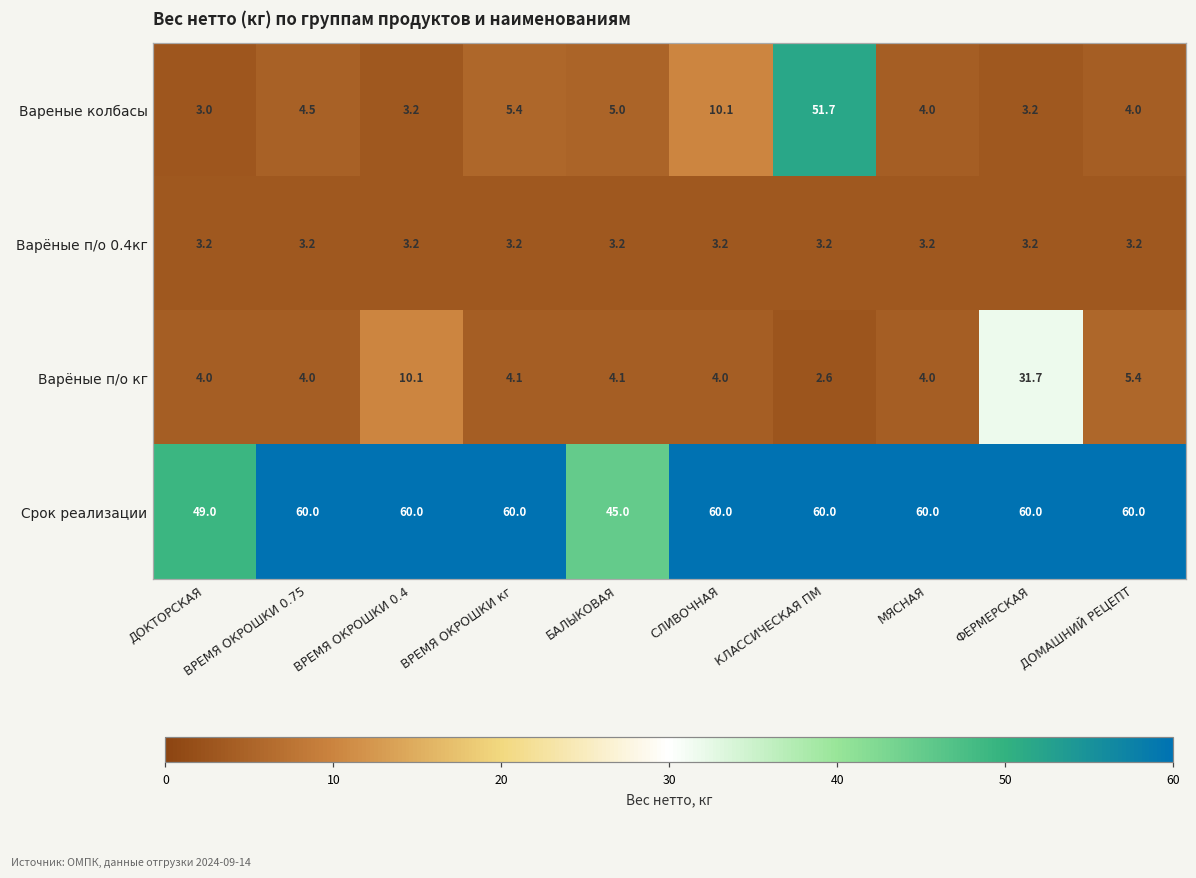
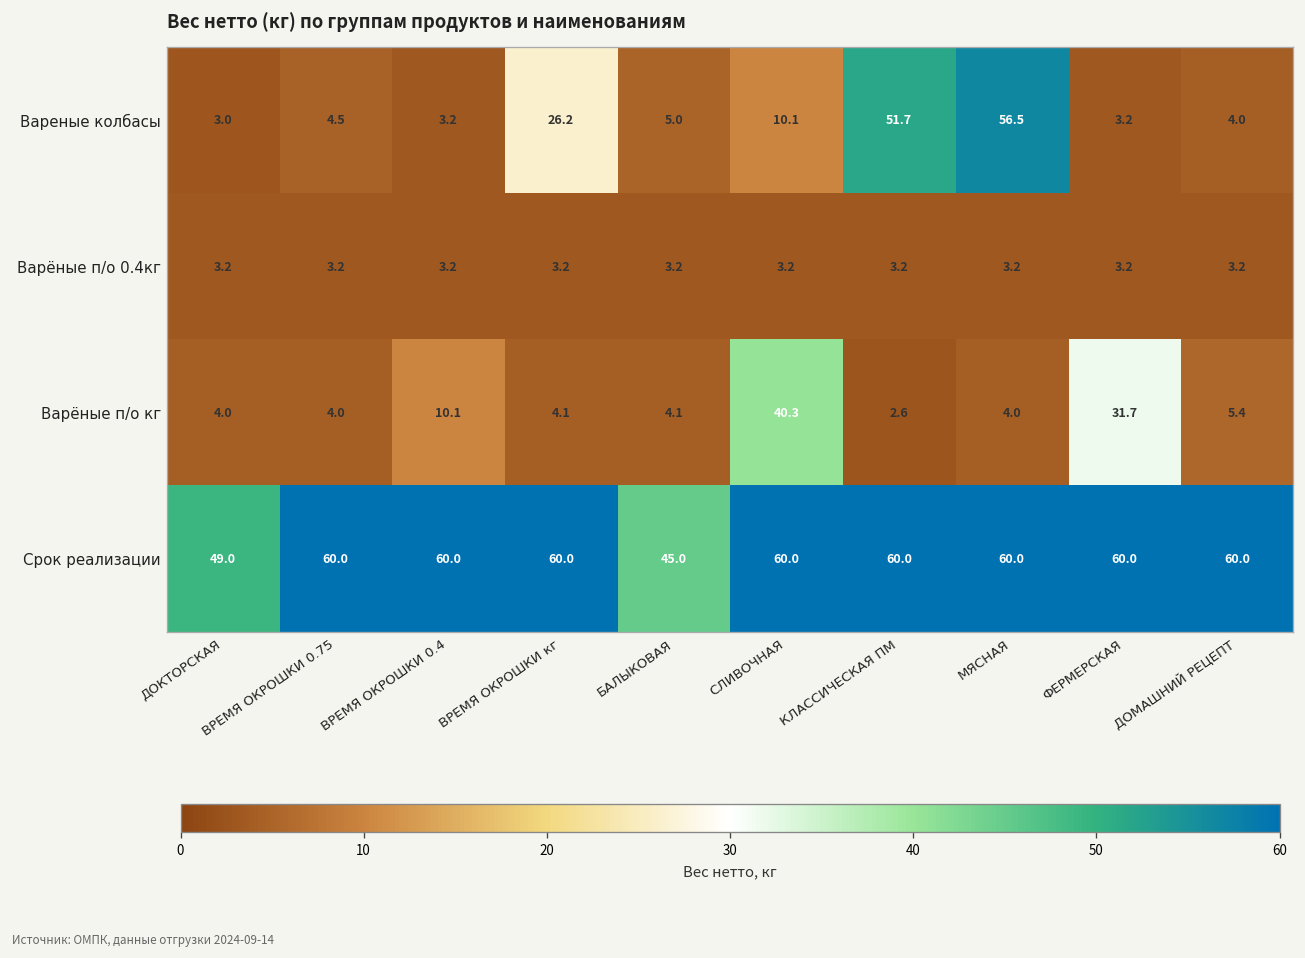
  {
    "Вареные колбасы": {
      "ДОКТОРСКАЯ": 3.0,
      "ВРЕМЯ ОКРОШКИ 0.75": 4.5,
      "ВРЕМЯ ОКРОШКИ 0.4": 3.2,
-     "ВРЕМЯ ОКРОШКИ кг": 5.4,
+     "ВРЕМЯ ОКРОШКИ кг": 26.2,
      "БАЛЫКОВАЯ": 5.0,
      "СЛИВОЧНАЯ": 10.1,
      "КЛАССИЧЕСКАЯ ПМ": 51.7,
-     "МЯСНАЯ": 4.0,
+     "МЯСНАЯ": 56.5,
      "ФЕРМЕРСКАЯ": 3.2,
      "ДОМАШНИЙ РЕЦЕПТ": 4.0
    },
    "Варёные п/о 0.4кг": {
      "ДОКТОРСКАЯ": 3.2,
      "ВРЕМЯ ОКРОШКИ 0.75": 3.2,
      "ВРЕМЯ ОКРОШКИ 0.4": 3.2,
      "ВРЕМЯ ОКРОШКИ кг": 3.2,
      "БАЛЫКОВАЯ": 3.2,
      "СЛИВОЧНАЯ": 3.2,
      "КЛАССИЧЕСКАЯ ПМ": 3.2,
      "МЯСНАЯ": 3.2,
      "ФЕРМЕРСКАЯ": 3.2,
      "ДОМАШНИЙ РЕЦЕПТ": 3.2
    },
    "Варёные п/о кг": {
      "ДОКТОРСКАЯ": 4.0,
      "ВРЕМЯ ОКРОШКИ 0.75": 4.0,
      "ВРЕМЯ ОКРОШКИ 0.4": 10.1,
      "ВРЕМЯ ОКРОШКИ кг": 4.1,
      "БАЛЫКОВАЯ": 4.1,
-     "СЛИВОЧНАЯ": 4.0,
+     "СЛИВОЧНАЯ": 40.3,
      "КЛАССИЧЕСКАЯ ПМ": 2.6,
      "МЯСНАЯ": 4.0,
      "ФЕРМЕРСКАЯ": 31.7,
      "ДОМАШНИЙ РЕЦЕПТ": 5.4
    },
    "Срок реализации": {
      "ДОКТОРСКАЯ": 49.0,
      "ВРЕМЯ ОКРОШКИ 0.75": 60.0,
      "ВРЕМЯ ОКРОШКИ 0.4": 60.0,
      "ВРЕМЯ ОКРОШКИ кг": 60.0,
      "БАЛЫКОВАЯ": 45.0,
      "СЛИВОЧНАЯ": 60.0,
      "КЛАССИЧЕСКАЯ ПМ": 60.0,
      "МЯСНАЯ": 60.0,
      "ФЕРМЕРСКАЯ": 60.0,
      "ДОМАШНИЙ РЕЦЕПТ": 60.0
    }
  }
